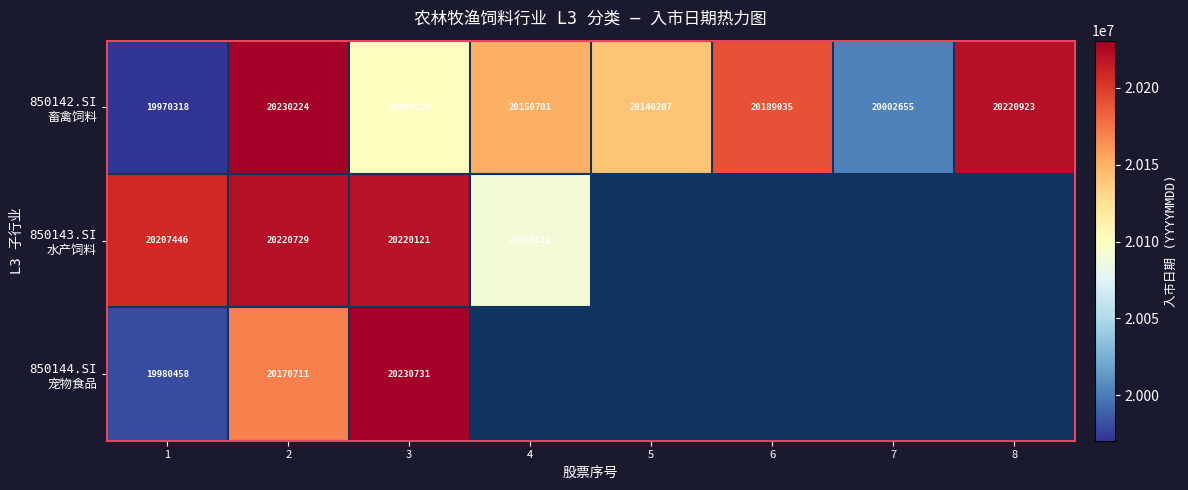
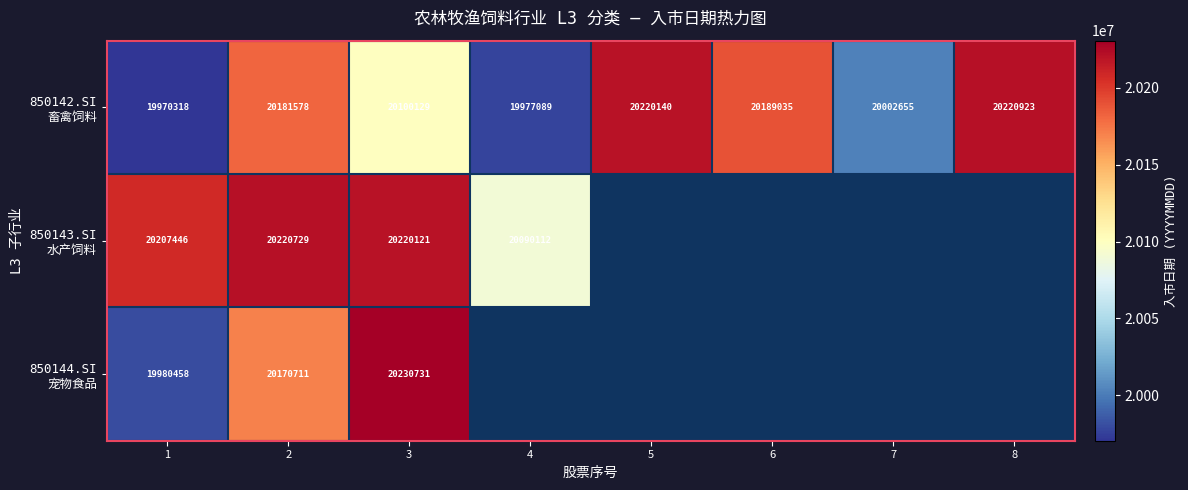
  {
    "850142.SI 畜禽饲料": {
      "1": 19970318,
-     "2": 20230224,
+     "2": 20181578,
      "3": 20100129,
-     "4": 20150701,
-     "5": 20140207,
+     "4": 19977089,
+     "5": 20220140,
      "6": 20189035,
      "7": 20002655,
      "8": 20220923
    },
    "850143.SI 水产饲料": {
      "1": 20207446,
      "2": 20220729,
      "3": 20220121
    },
    "850144.SI 宠物食品": {
      "1": 19980458,
      "2": 20170711,
      "3": 20230731
    }
  }
